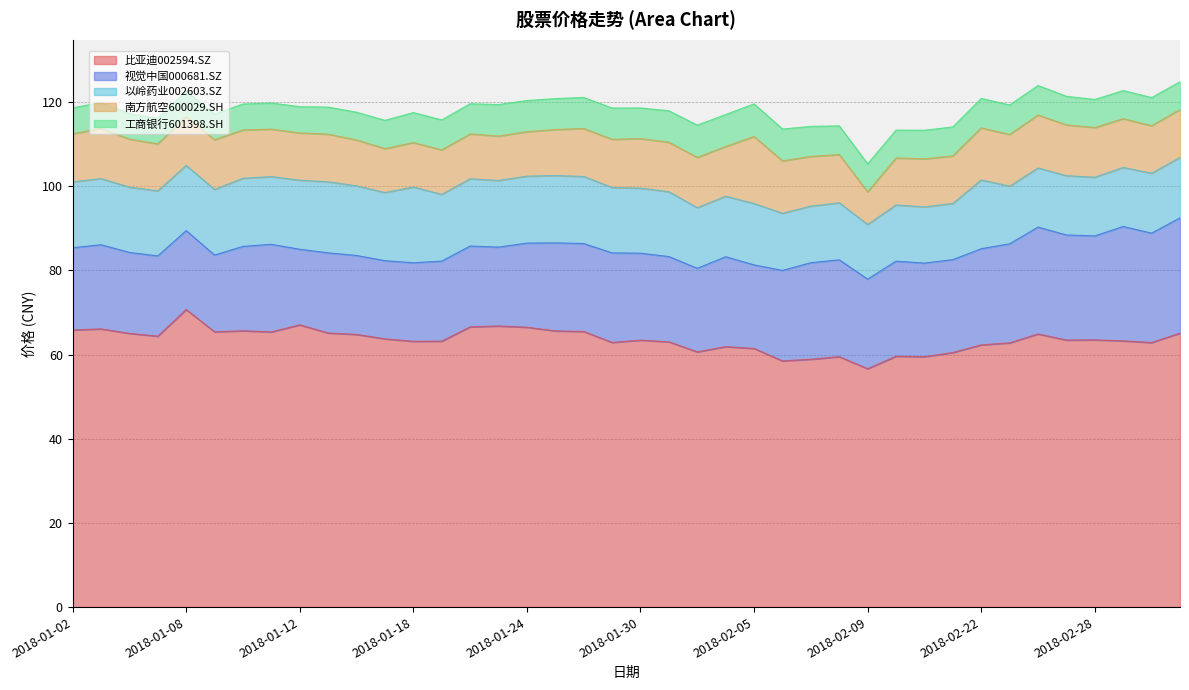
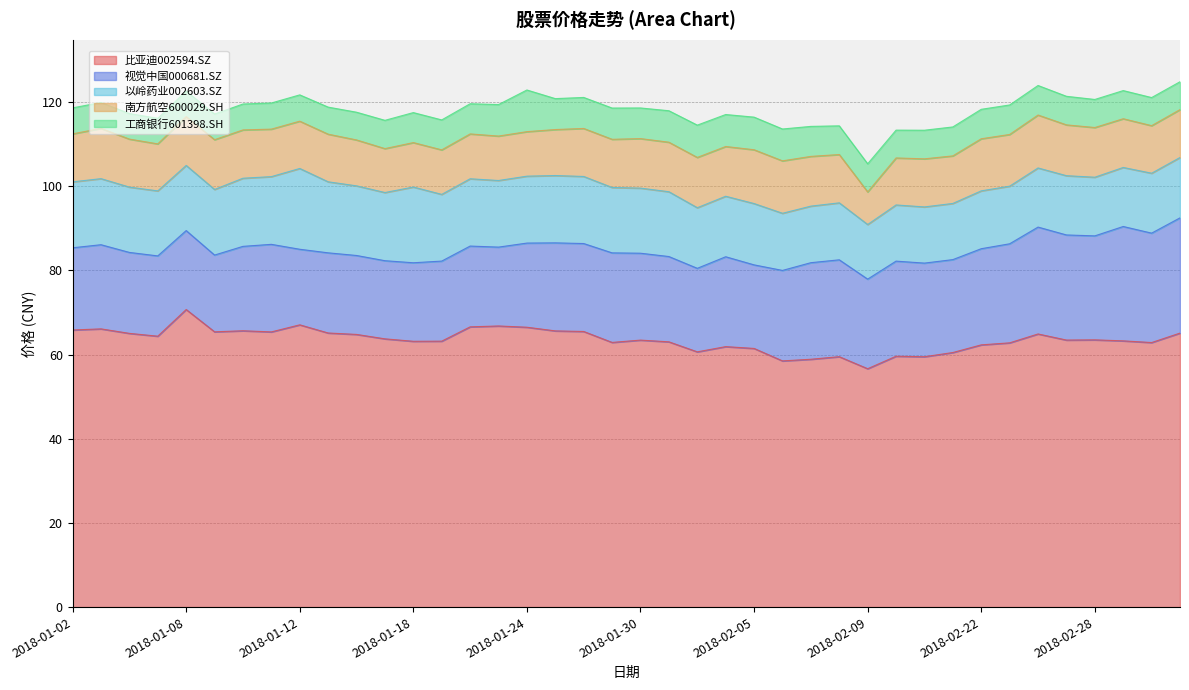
  {
    "比亚迪002594.SZ": {
      "2018-01-02": 66,
      "2018-01-08": 71,
      "2018-01-12": 67,
      "2018-01-18": 63,
      "2018-01-24": 67,
      "2018-01-30": 63,
      "2018-02-05": 61,
      "2018-02-09": 57,
      "2018-02-22": 62,
      "2018-02-28": 64
    },
    "视觉中国000681.SZ": {
      "2018-01-02": 20,
      "2018-01-08": 19,
      "2018-01-12": 18,
      "2018-01-18": 19,
      "2018-01-24": 20,
      "2018-01-30": 21,
      "2018-02-05": 20,
      "2018-02-09": 21,
      "2018-02-22": 23,
      "2018-02-28": 25
    },
    "以岭药业002603.SZ": {
      "2018-01-02": 16,
      "2018-01-08": 15,
-     "2018-01-12": 16,
+     "2018-01-12": 19,
      "2018-01-18": 18,
      "2018-01-24": 16,
      "2018-01-30": 15,
      "2018-02-05": 15,
      "2018-02-09": 13,
-     "2018-02-22": 16,
+     "2018-02-22": 14,
      "2018-02-28": 14
    },
    "南方航空600029.SH": {
      "2018-01-02": 11,
      "2018-01-12": 11,
      "2018-01-18": 11,
      "2018-01-24": 11,
      "2018-01-30": 12,
-     "2018-02-05": 16,
+     "2018-02-05": 13,
      "2018-02-09": 8,
      "2018-02-22": 12,
      "2018-02-28": 12
    },
    "工商银行601398.SH": {
      "2018-01-02": 6,
      "2018-01-12": 6,
      "2018-01-18": 7,
-     "2018-01-24": 7,
+     "2018-01-24": 10,
      "2018-01-30": 7,
      "2018-02-05": 8,
      "2018-02-09": 7,
      "2018-02-22": 7,
      "2018-02-28": 7
    }
  }
